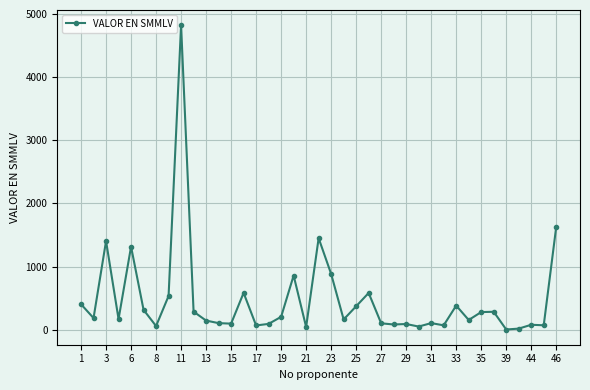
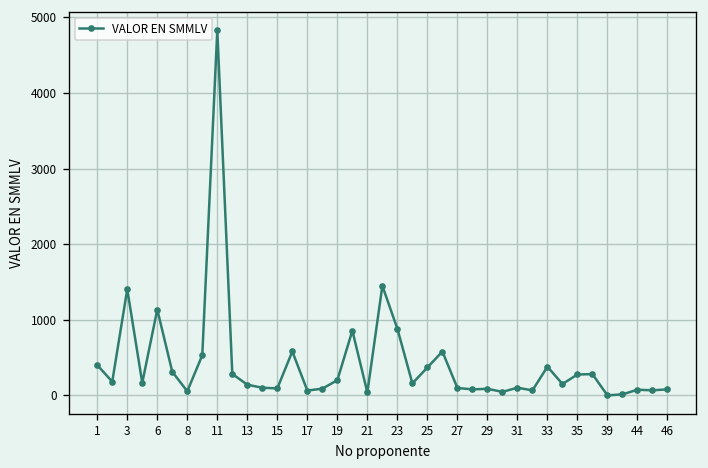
  {
-   "6": 1300,
+   "6": 1100,
    "8": 100,
    "39": 0,
    "44": 100,
-   "46": 1600
+   "46": 100
  }
